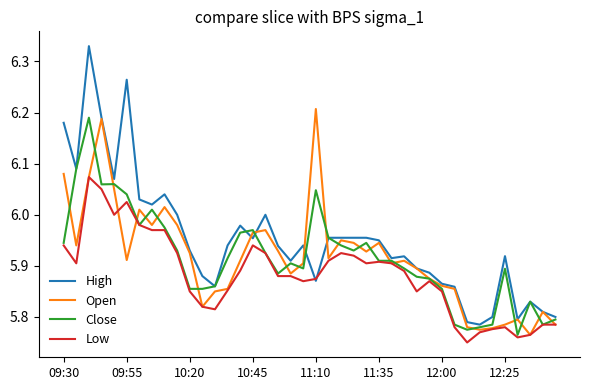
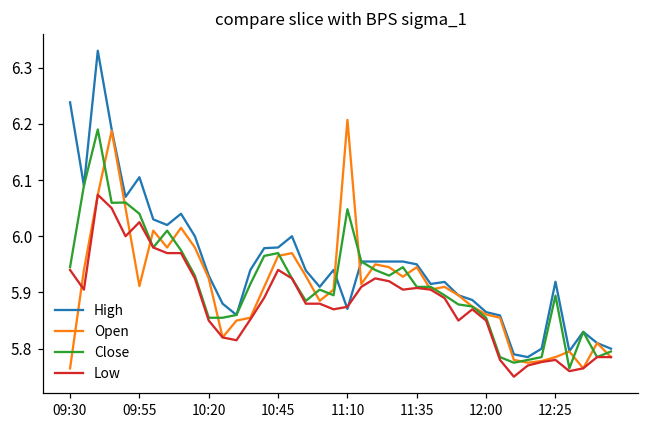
  {
    "High": {
-     "09:30": 6.18,
-     "09:55": 6.26,
-     "10:45": 5.95,
+     "09:30": 6.24,
+     "09:55": 6.11,
+     "10:45": 5.98,
      "11:35": 5.95,
      "12:25": 5.92
    },
    "Open": {
-     "09:30": 6.08,
+     "09:30": 5.76,
      "09:55": 5.91,
      "10:45": 5.97,
      "11:10": 6.21,
      "11:35": 5.95,
      "12:25": 5.78
    },
    "Close": {
      "09:55": 6.04,
      "10:45": 5.97,
      "11:10": 6.05,
      "12:25": 5.89
    },
    "Low": {
      "09:55": 6.03,
      "10:45": 5.94,
      "12:25": 5.78
    }
  }
